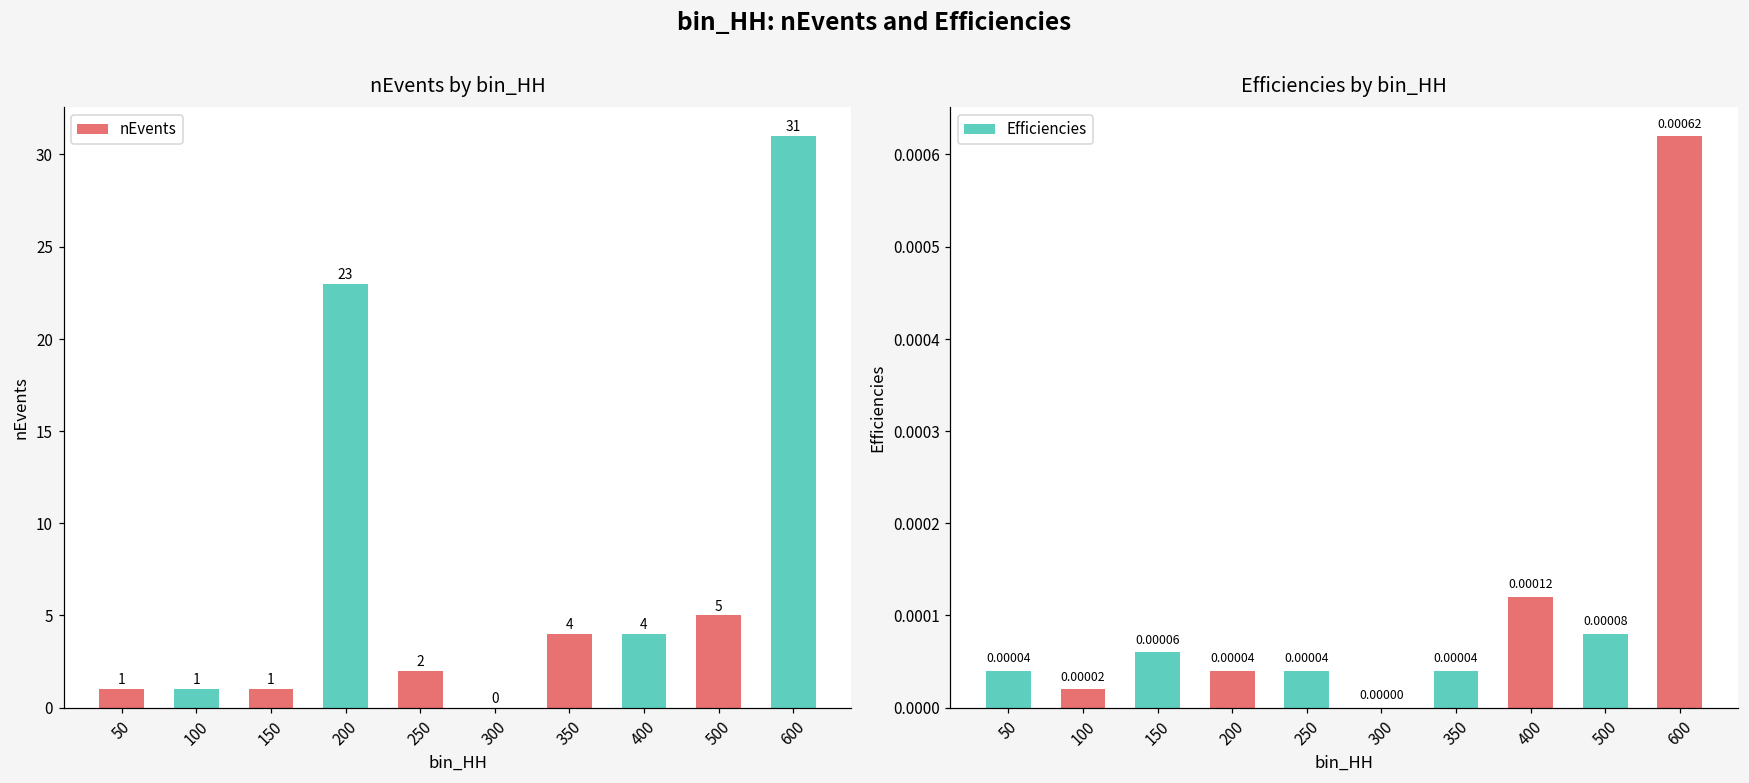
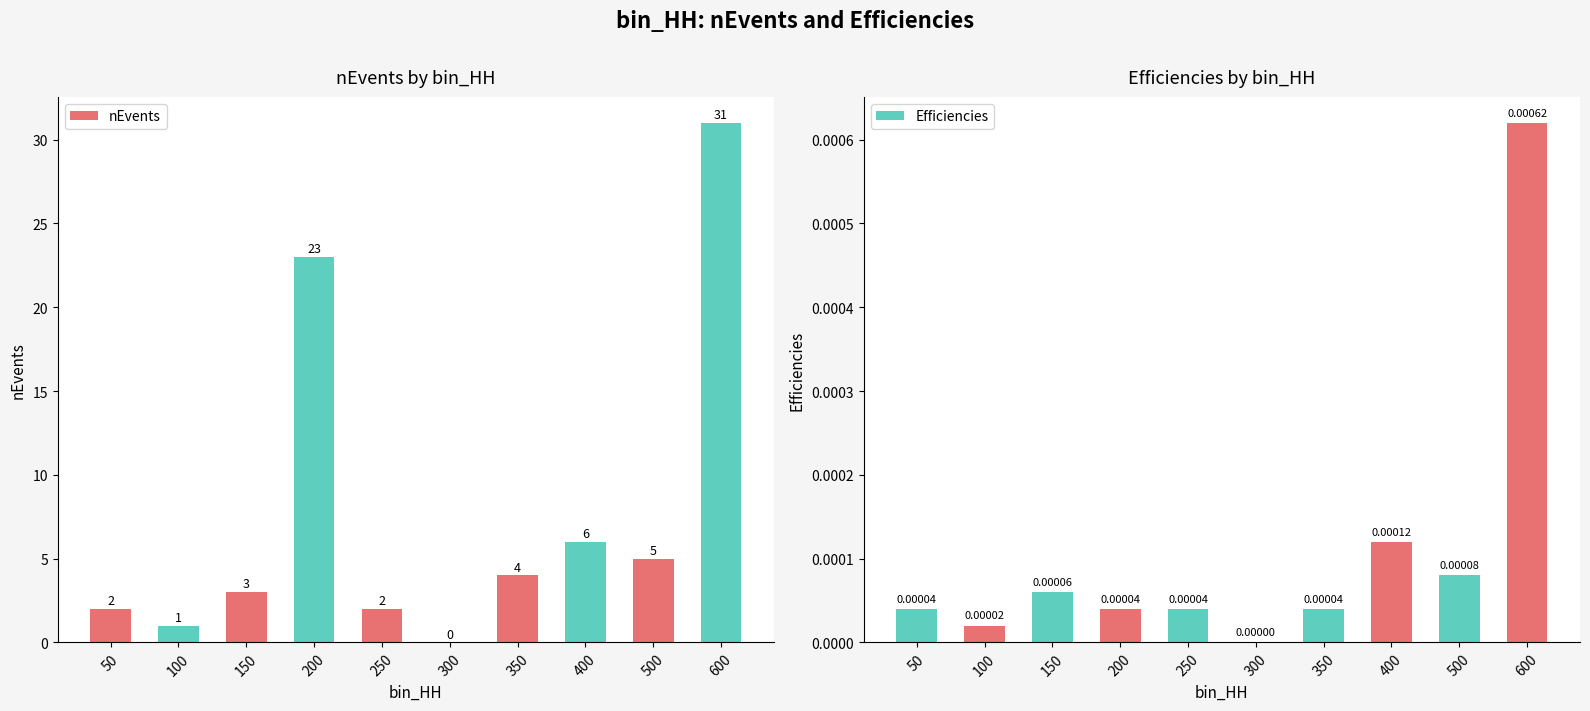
  {
    "nEvents by bin_HH": {
-     "50": 1,
+     "50": 2,
      "100": 1,
-     "150": 1,
+     "150": 3,
      "200": 23,
      "250": 2,
      "300": 0,
      "350": 4,
-     "400": 4,
+     "400": 6,
      "500": 5,
      "600": 31
    },
    "Efficiencies by bin_HH": {
      "50": 0.00004,
      "100": 0.00002,
      "150": 0.00006,
      "200": 0.00004,
      "250": 0.00004,
      "300": 0.00000,
      "350": 0.00004,
      "400": 0.00012,
      "500": 0.00008,
      "600": 0.00062
    }
  }
